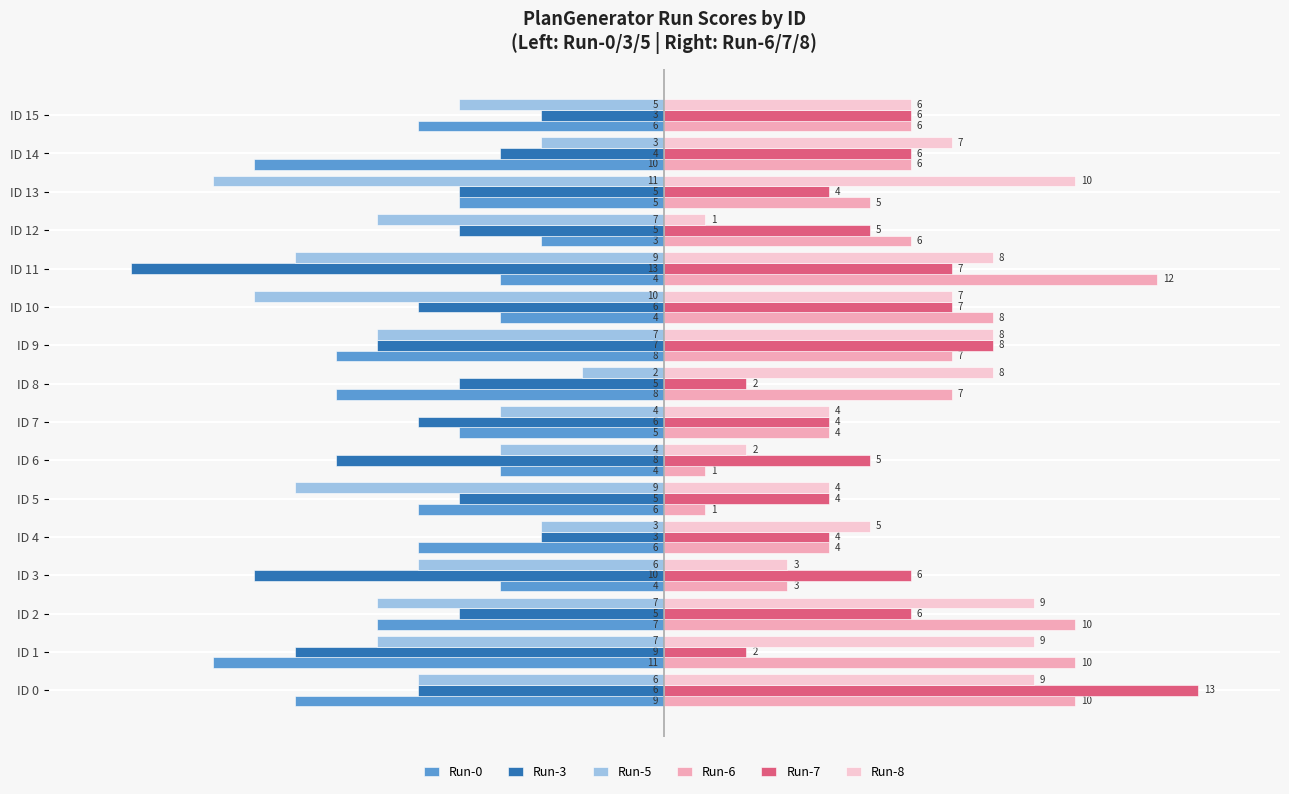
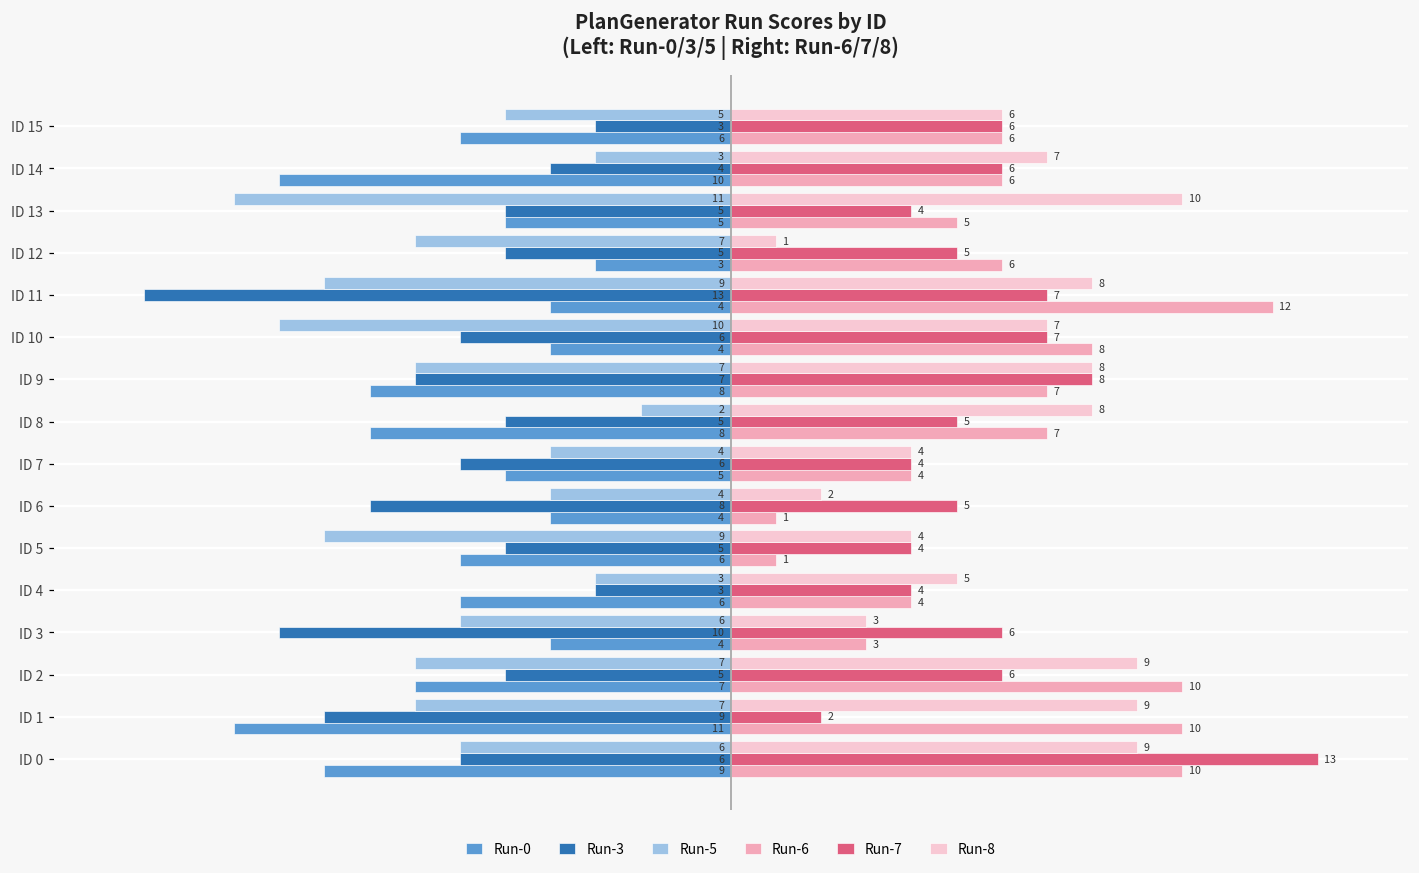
  {
    "Run-7": {
      "ID 15": 6,
      "ID 14": 6,
      "ID 13": 4,
      "ID 12": 5,
      "ID 11": 7,
      "ID 10": 7,
      "ID 9": 8,
-     "ID 8": 2,
+     "ID 8": 5,
      "ID 7": 4,
      "ID 6": 5,
      "ID 5": 4,
      "ID 4": 4,
      "ID 3": 6,
      "ID 2": 6,
      "ID 1": 2,
      "ID 0": 13
    }
  }
